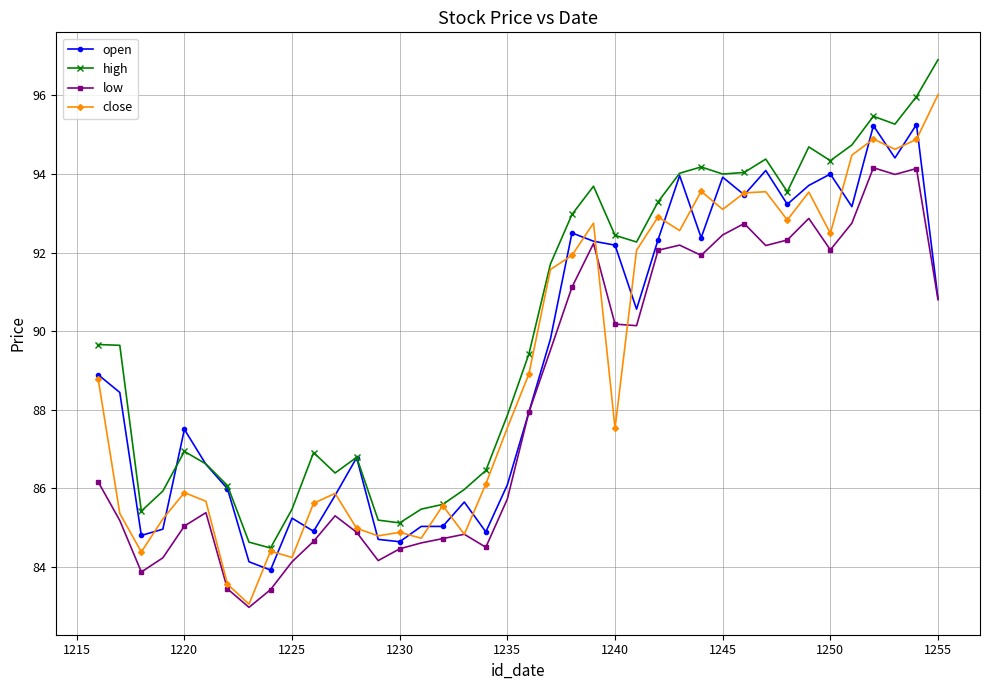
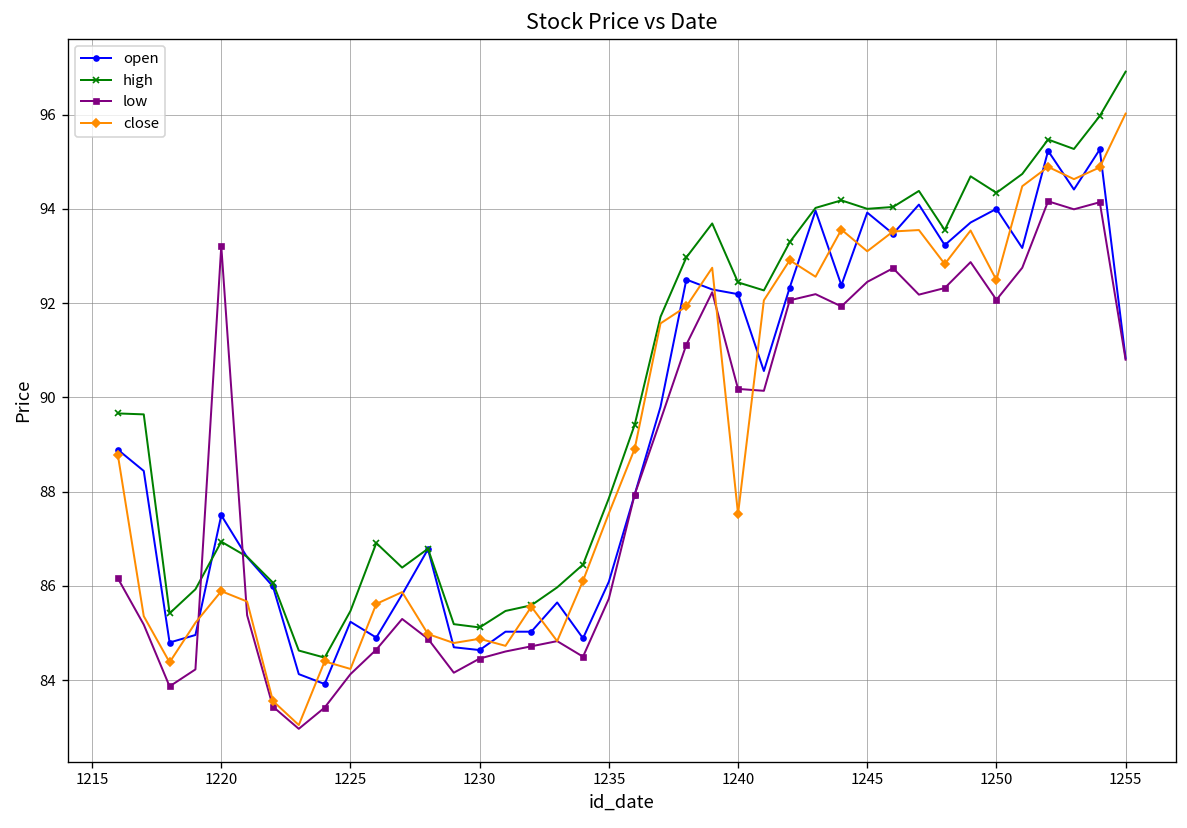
  {
    "open": {
      "1220": 87.5,
      "1225": 85.2,
      "1230": 84.6,
      "1235": 86.1,
      "1240": 92.2,
      "1245": 93.9,
      "1250": 94.0
    },
    "high": {
      "1220": 86.9,
      "1225": 85.5,
      "1230": 85.1,
      "1235": 87.9,
      "1240": 92.4,
      "1245": 94.0,
      "1250": 94.3,
      "1255": 96.9
    },
    "low": {
-     "1220": 85.0,
+     "1220": 93.2,
      "1225": 84.1,
      "1230": 84.5,
      "1235": 85.7,
      "1240": 90.2,
      "1245": 92.5,
      "1250": 92.1
    },
    "close": {
      "1220": 85.9,
      "1225": 84.2,
      "1230": 84.9,
      "1235": 87.5,
      "1240": 87.5,
      "1245": 93.1,
      "1250": 92.5,
      "1255": 96.0
    }
  }
